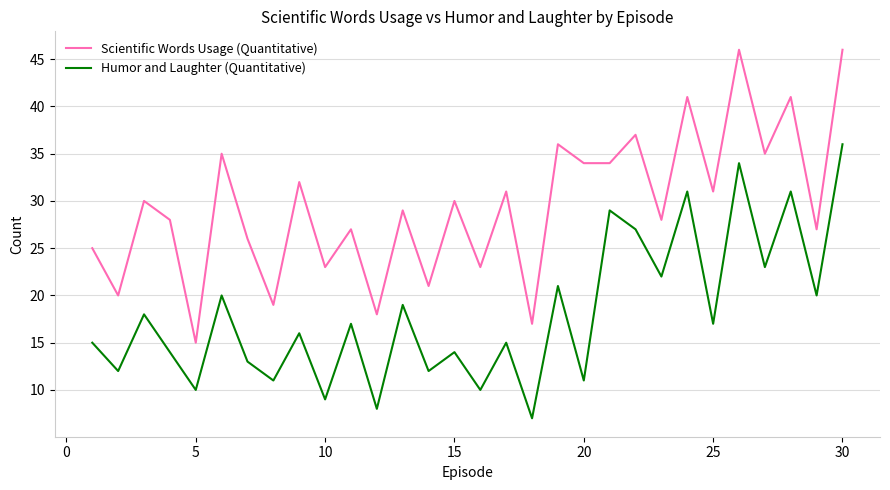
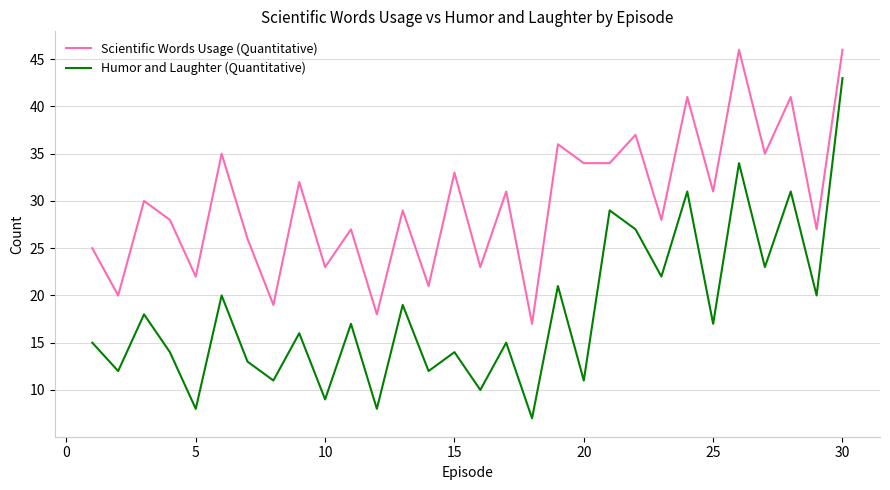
  {
    "Scientific Words Usage (Quantitative)": {
-     "5": 15,
+     "5": 22,
      "10": 23,
-     "15": 30,
+     "15": 33,
      "20": 34,
      "25": 31,
      "30": 46
    },
    "Humor and Laughter (Quantitative)": {
-     "5": 10,
+     "5": 8,
      "10": 9,
      "15": 14,
      "20": 11,
      "25": 17,
-     "30": 36
+     "30": 43
    }
  }
